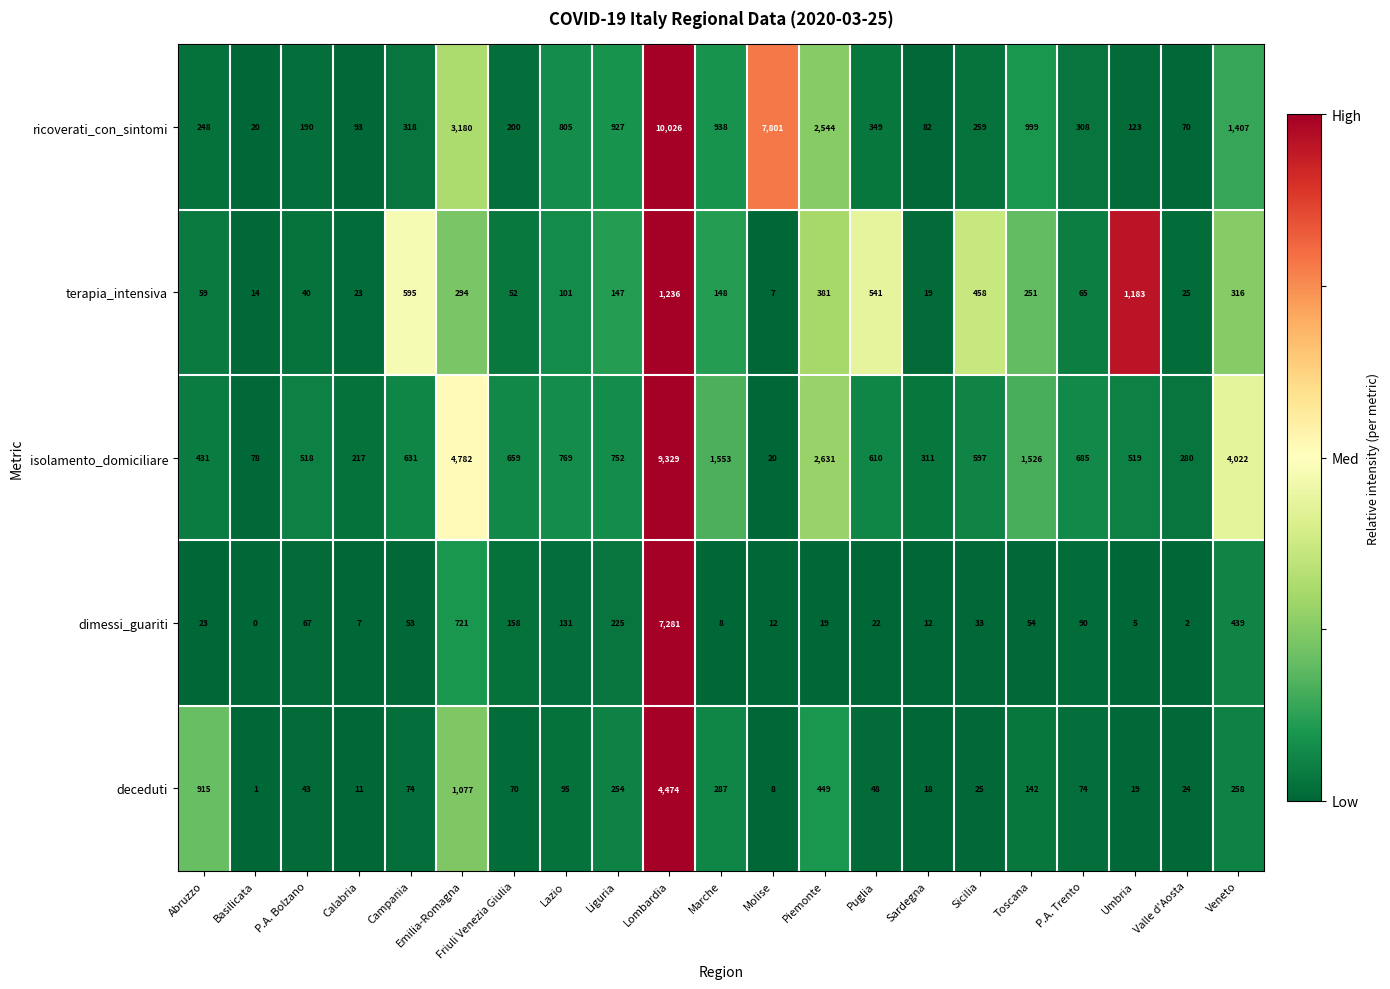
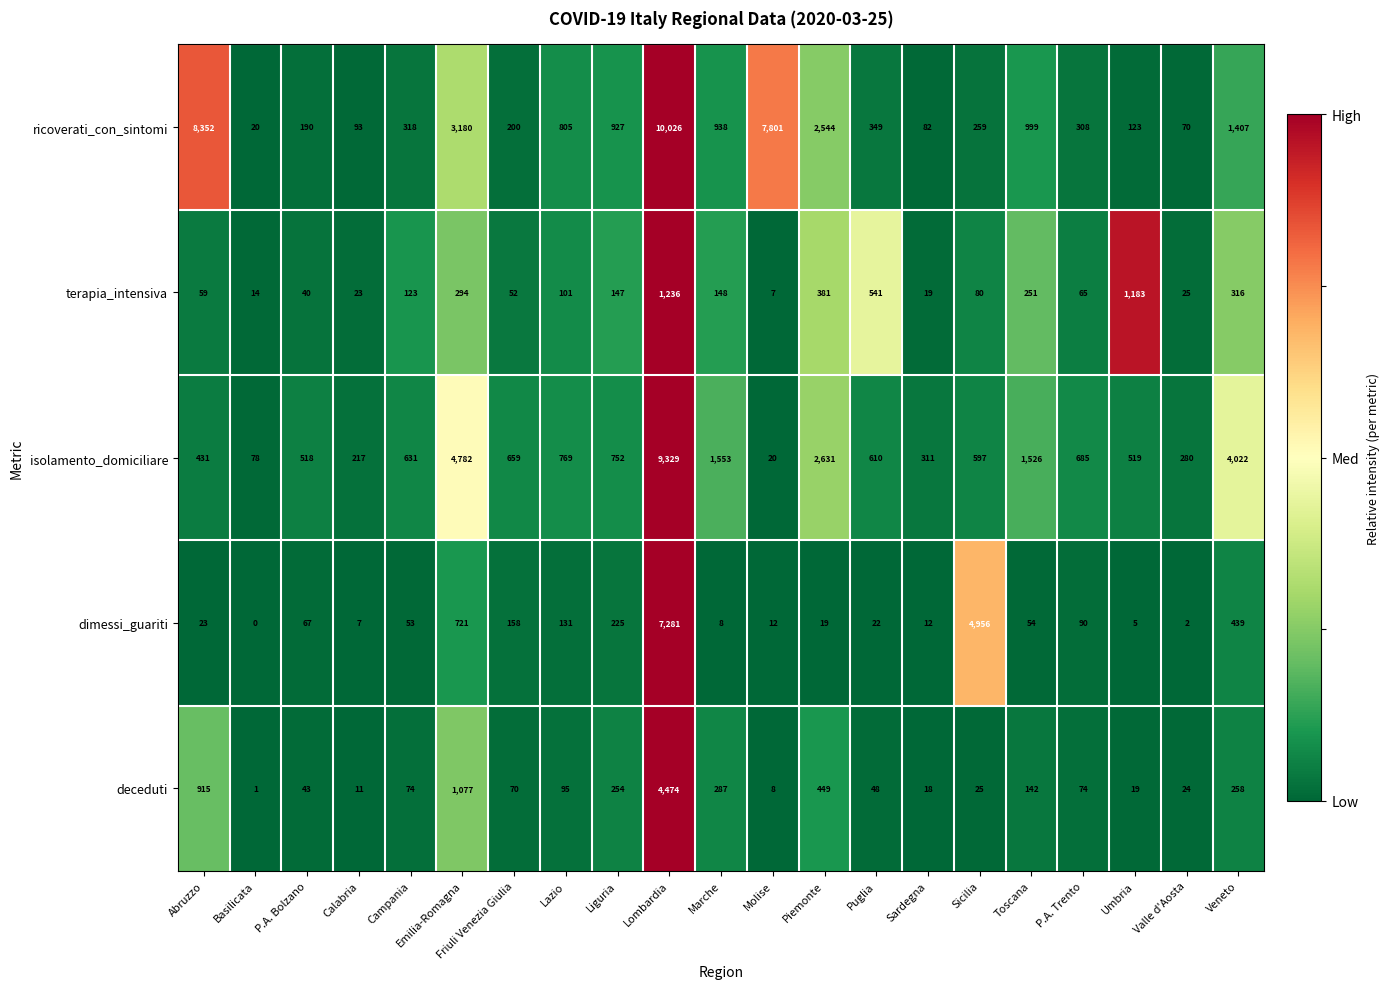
  {
    "ricoverati_con_sintomi": {
-     "Abruzzo": "248",
+     "Abruzzo": "8,352",
      "Basilicata": "20",
      "P.A. Bolzano": "190",
      "Calabria": "93",
      "Campania": "318",
      "Emilia-Romagna": "3,180",
      "Friuli Venezia Giulia": "200",
      "Lazio": "805",
      "Liguria": "927",
      "Lombardia": "10,026",
      "Marche": "938",
      "Molise": "7,801",
      "Piemonte": "2,544",
      "Puglia": "349",
      "Sardegna": "82",
      "Sicilia": "259",
      "Toscana": "999",
      "P.A. Trento": "308",
      "Umbria": "123",
      "Valle d'Aosta": "70",
      "Veneto": "1,407"
    },
    "terapia_intensiva": {
      "Abruzzo": "59",
      "Basilicata": "14",
      "P.A. Bolzano": "40",
      "Calabria": "23",
-     "Campania": "595",
+     "Campania": "123",
      "Emilia-Romagna": "294",
      "Friuli Venezia Giulia": "52",
      "Lazio": "101",
      "Liguria": "147",
      "Lombardia": "1,236",
      "Marche": "148",
      "Molise": "7",
      "Piemonte": "381",
      "Puglia": "541",
      "Sardegna": "19",
-     "Sicilia": "458",
+     "Sicilia": "80",
      "Toscana": "251",
      "P.A. Trento": "65",
      "Umbria": "1,183",
      "Valle d'Aosta": "25",
      "Veneto": "316"
    },
    "isolamento_domiciliare": {
      "Abruzzo": "431",
      "Basilicata": "78",
      "P.A. Bolzano": "518",
      "Calabria": "217",
      "Campania": "631",
      "Emilia-Romagna": "4,782",
      "Friuli Venezia Giulia": "659",
      "Lazio": "769",
      "Liguria": "752",
      "Lombardia": "9,329",
      "Marche": "1,553",
      "Molise": "20",
      "Piemonte": "2,631",
      "Puglia": "610",
      "Sardegna": "311",
      "Sicilia": "597",
      "Toscana": "1,526",
      "P.A. Trento": "685",
      "Umbria": "519",
      "Valle d'Aosta": "280",
      "Veneto": "4,022"
    },
    "dimessi_guariti": {
      "Abruzzo": "23",
      "Basilicata": "0",
      "P.A. Bolzano": "67",
      "Calabria": "7",
      "Campania": "53",
      "Emilia-Romagna": "721",
      "Friuli Venezia Giulia": "158",
      "Lazio": "131",
      "Liguria": "225",
      "Lombardia": "7,281",
      "Marche": "8",
      "Molise": "12",
      "Piemonte": "19",
      "Puglia": "22",
      "Sardegna": "12",
-     "Sicilia": "33",
+     "Sicilia": "4,956",
      "Toscana": "54",
      "P.A. Trento": "90",
      "Umbria": "5",
      "Valle d'Aosta": "2",
      "Veneto": "439"
    },
    "deceduti": {
      "Abruzzo": "915",
      "Basilicata": "1",
      "P.A. Bolzano": "43",
      "Calabria": "11",
      "Campania": "74",
      "Emilia-Romagna": "1,077",
      "Friuli Venezia Giulia": "70",
      "Lazio": "95",
      "Liguria": "254",
      "Lombardia": "4,474",
      "Marche": "287",
      "Molise": "8",
      "Piemonte": "449",
      "Puglia": "48",
      "Sardegna": "18",
      "Sicilia": "25",
      "Toscana": "142",
      "P.A. Trento": "74",
      "Umbria": "19",
      "Valle d'Aosta": "24",
      "Veneto": "258"
    }
  }
